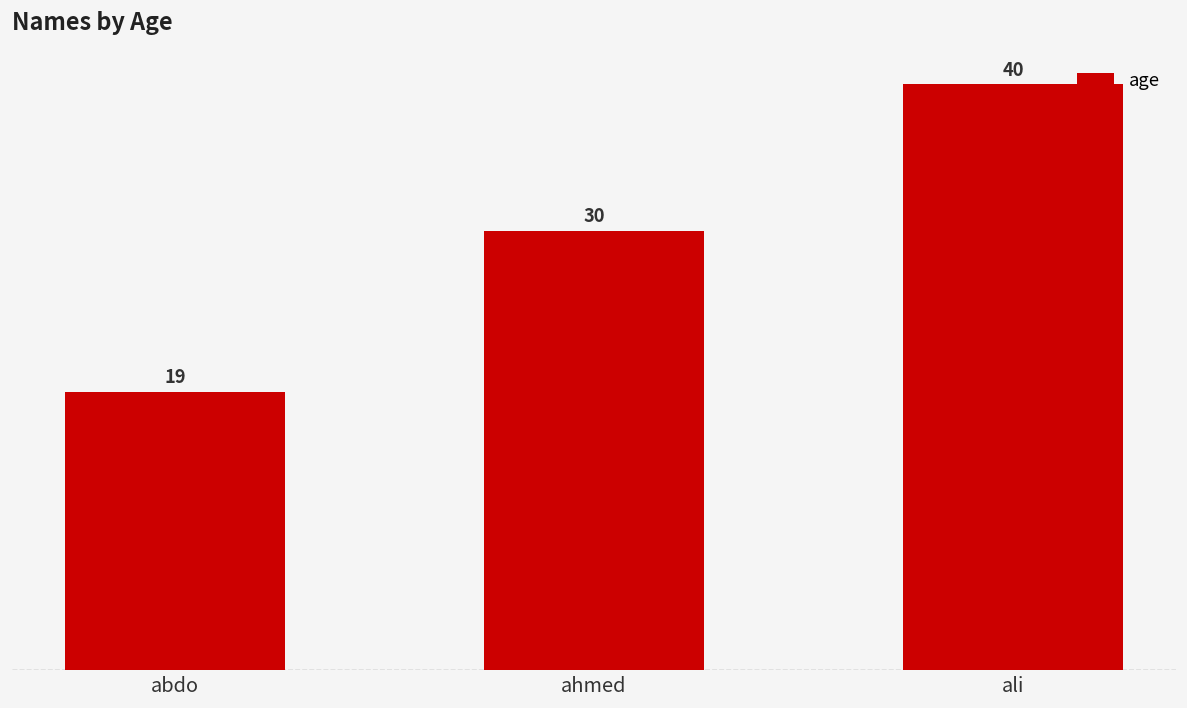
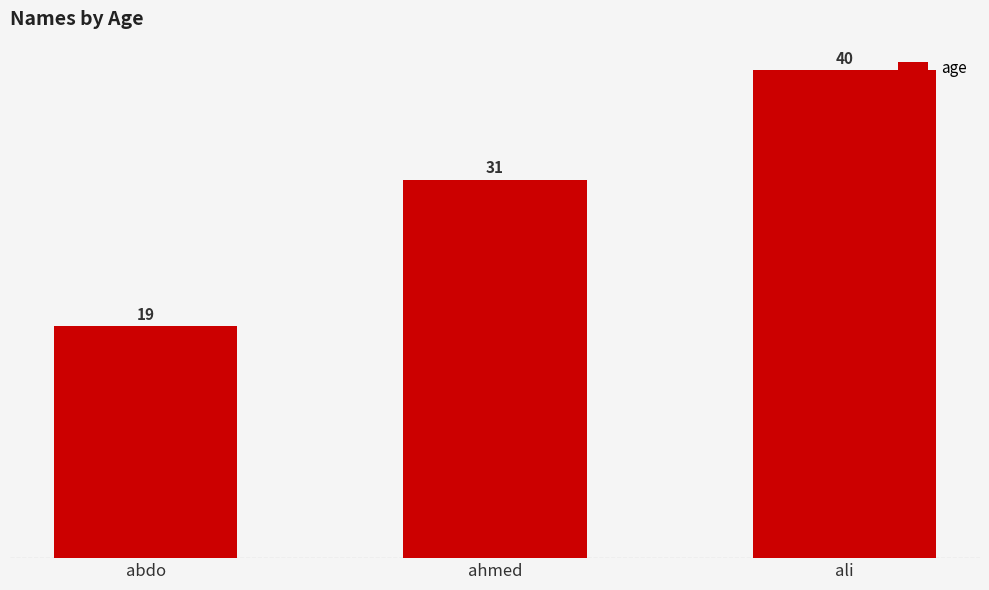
  {
    "abdo": 19,
-   "ahmed": 30,
+   "ahmed": 31,
    "ali": 40
  }
